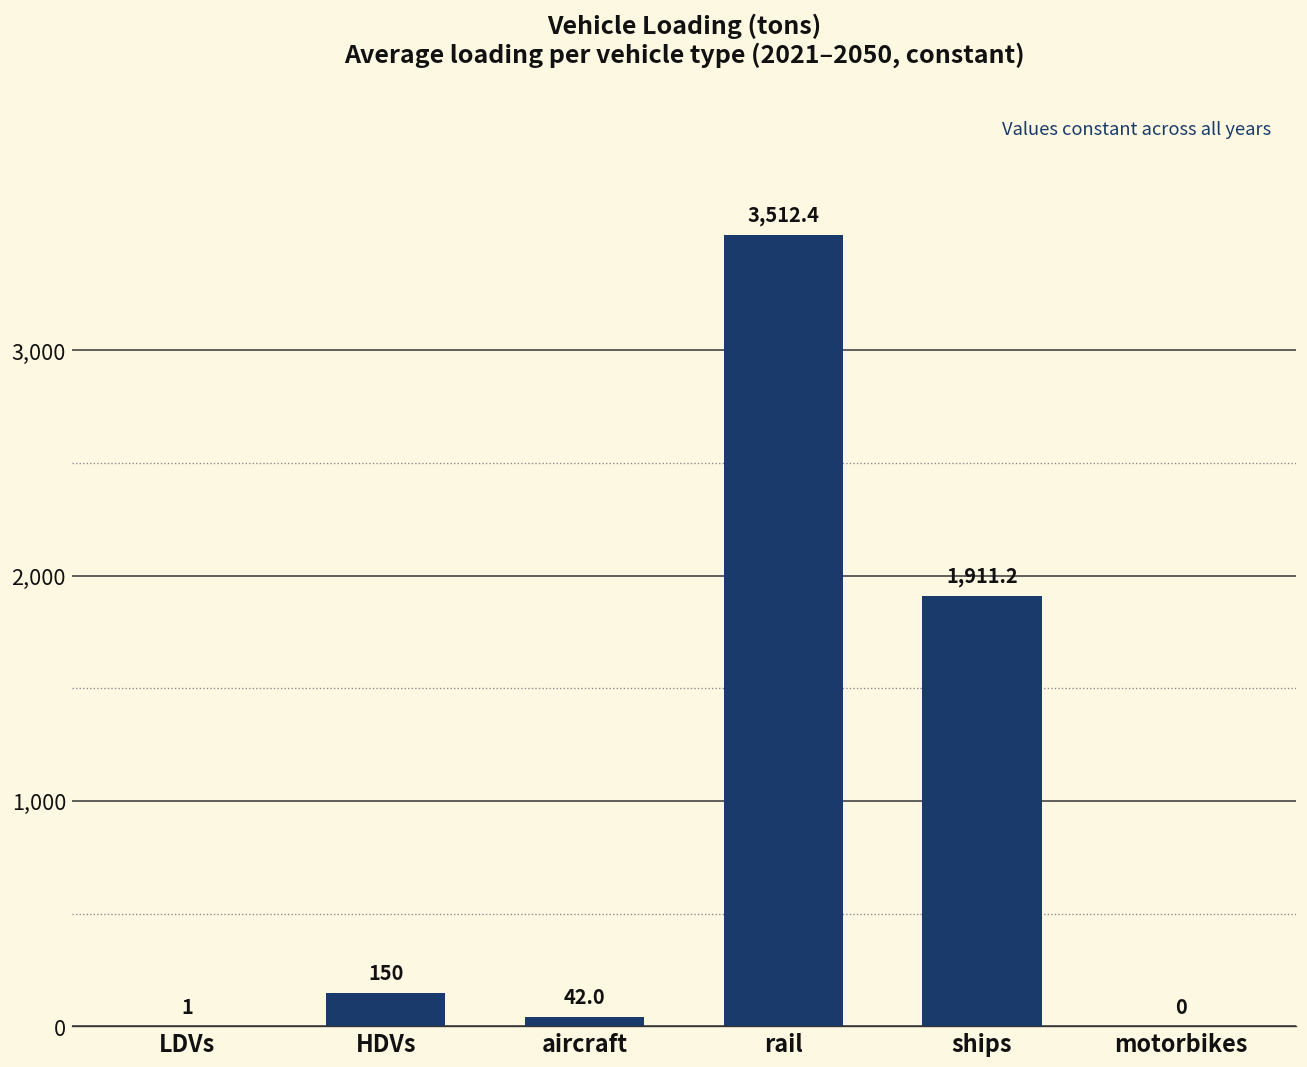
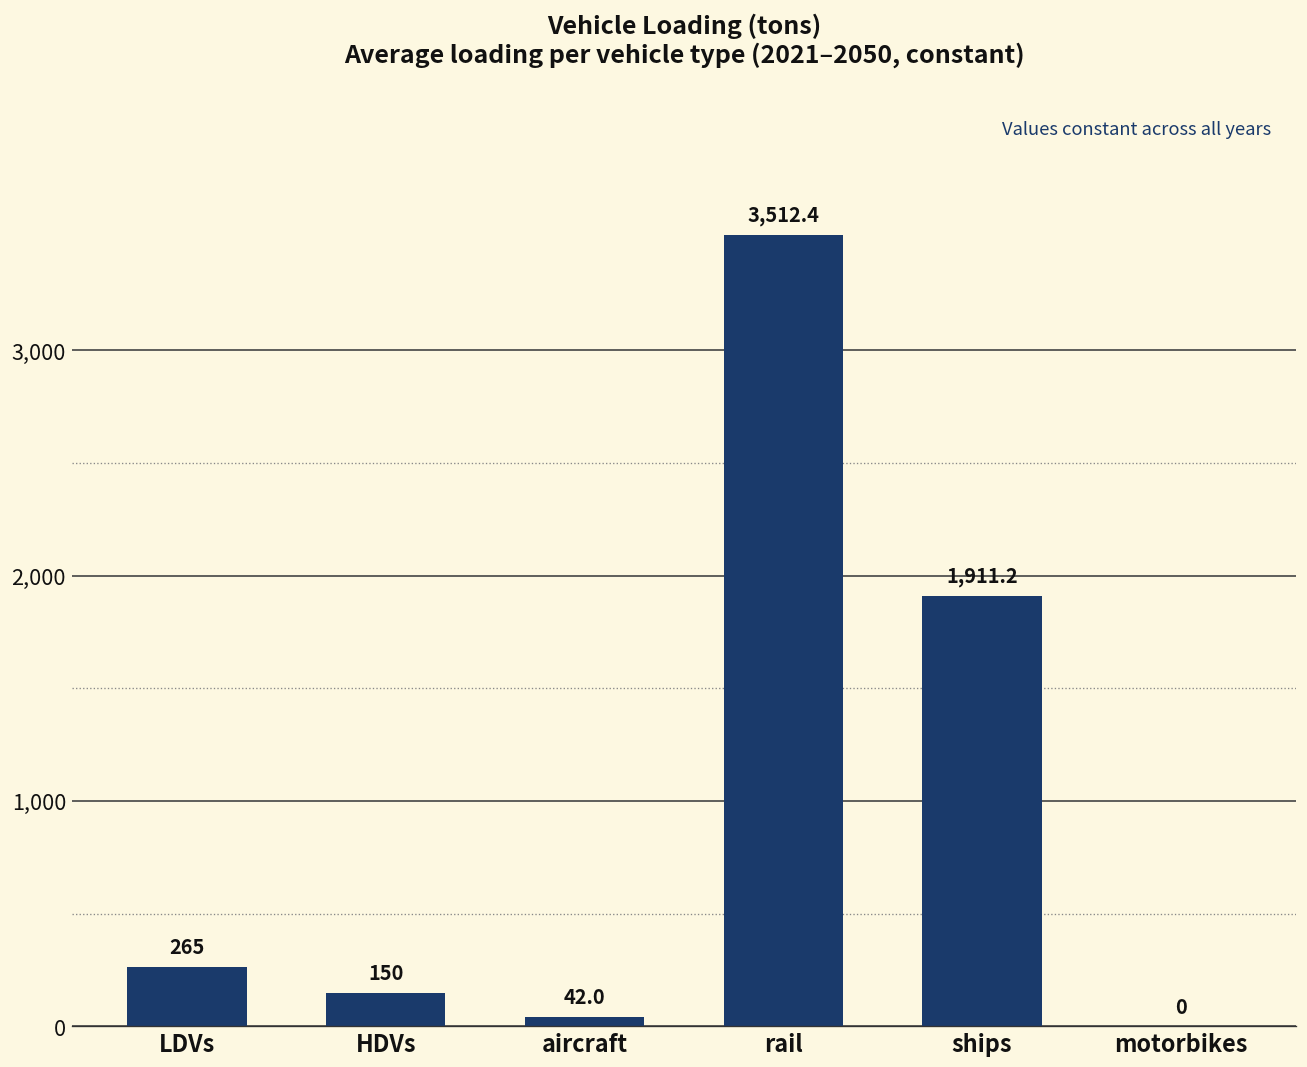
  {
-   "LDVs": "1",
+   "LDVs": "265",
    "HDVs": "150",
    "aircraft": "42.0",
    "rail": "3,512.4",
    "ships": "1,911.2",
    "motorbikes": "0"
  }
